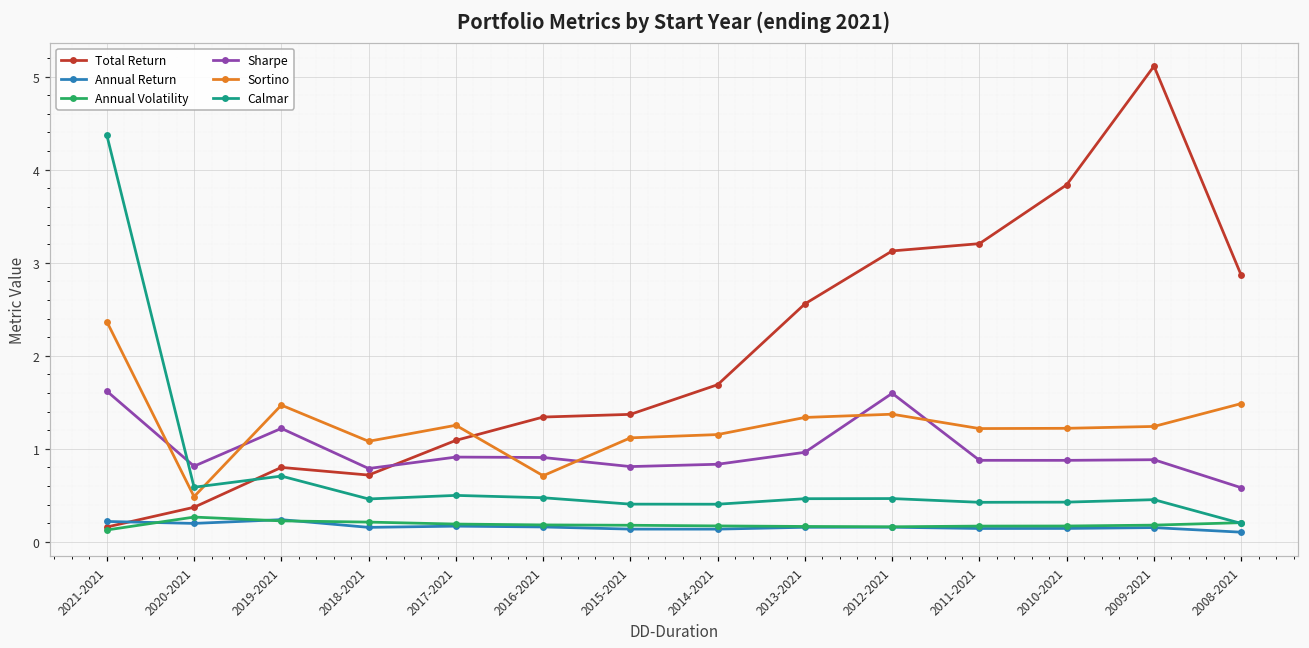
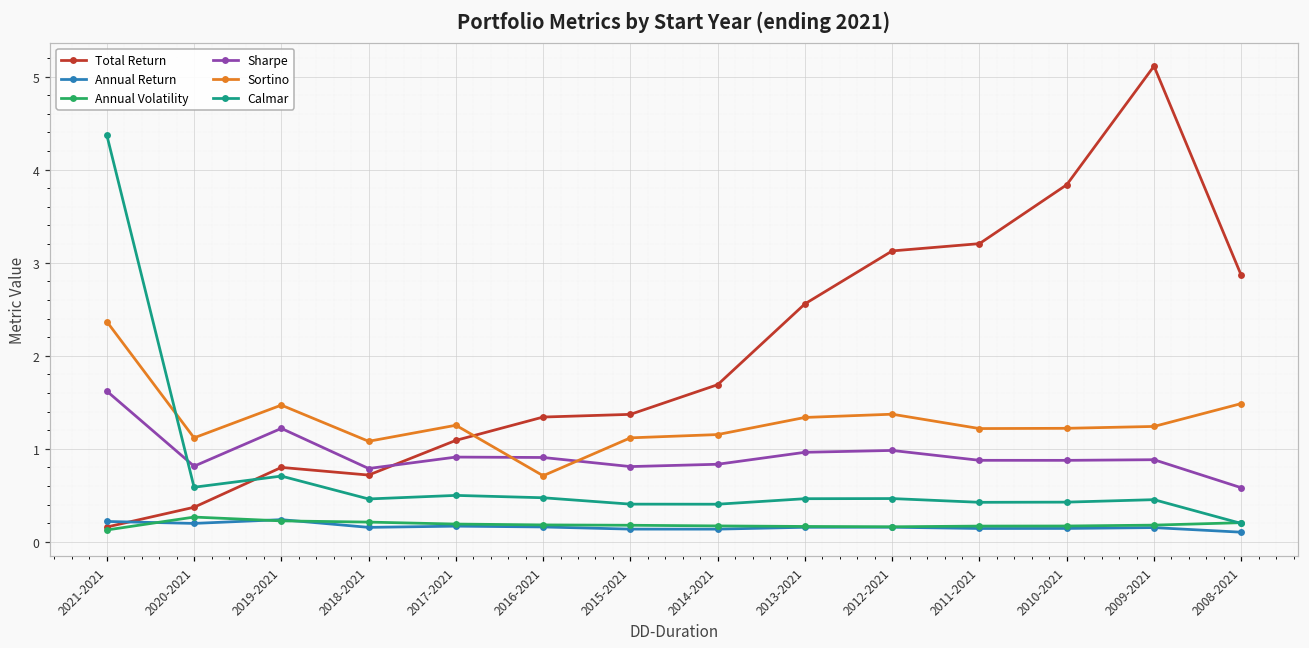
  {
    "Total Return": {
      "2021-2021": 0.2,
      "2020-2021": 0.4,
      "2019-2021": 0.8,
      "2018-2021": 0.7,
      "2017-2021": 1.1,
      "2016-2021": 1.3,
      "2015-2021": 1.4,
      "2014-2021": 1.7,
      "2013-2021": 2.6,
      "2012-2021": 3.1,
      "2011-2021": 3.2,
      "2010-2021": 3.8,
      "2009-2021": 5.1,
      "2008-2021": 2.9
    },
    "Annual Return": {
      "2021-2021": 0.2,
      "2020-2021": 0.2,
      "2018-2021": 0.2,
      "2015-2021": 0.1,
      "2014-2021": 0.1,
      "2008-2021": 0.1
    },
    "Sharpe": {
      "2021-2021": 1.6,
      "2020-2021": 0.8,
      "2019-2021": 1.2,
      "2018-2021": 0.8,
      "2017-2021": 0.9,
      "2016-2021": 0.9,
      "2015-2021": 0.8,
      "2014-2021": 0.8,
      "2013-2021": 1.0,
-     "2012-2021": 1.6,
+     "2012-2021": 1.0,
      "2011-2021": 0.9,
      "2010-2021": 0.9,
      "2009-2021": 0.9,
      "2008-2021": 0.6
    },
    "Sortino": {
      "2021-2021": 2.4,
-     "2020-2021": 0.5,
+     "2020-2021": 1.1,
      "2019-2021": 1.5,
      "2018-2021": 1.1,
      "2017-2021": 1.3,
      "2016-2021": 0.7,
      "2015-2021": 1.1,
      "2014-2021": 1.2,
      "2013-2021": 1.3,
      "2012-2021": 1.4,
      "2011-2021": 1.2,
      "2010-2021": 1.2,
      "2009-2021": 1.2,
      "2008-2021": 1.5
    }
  }
